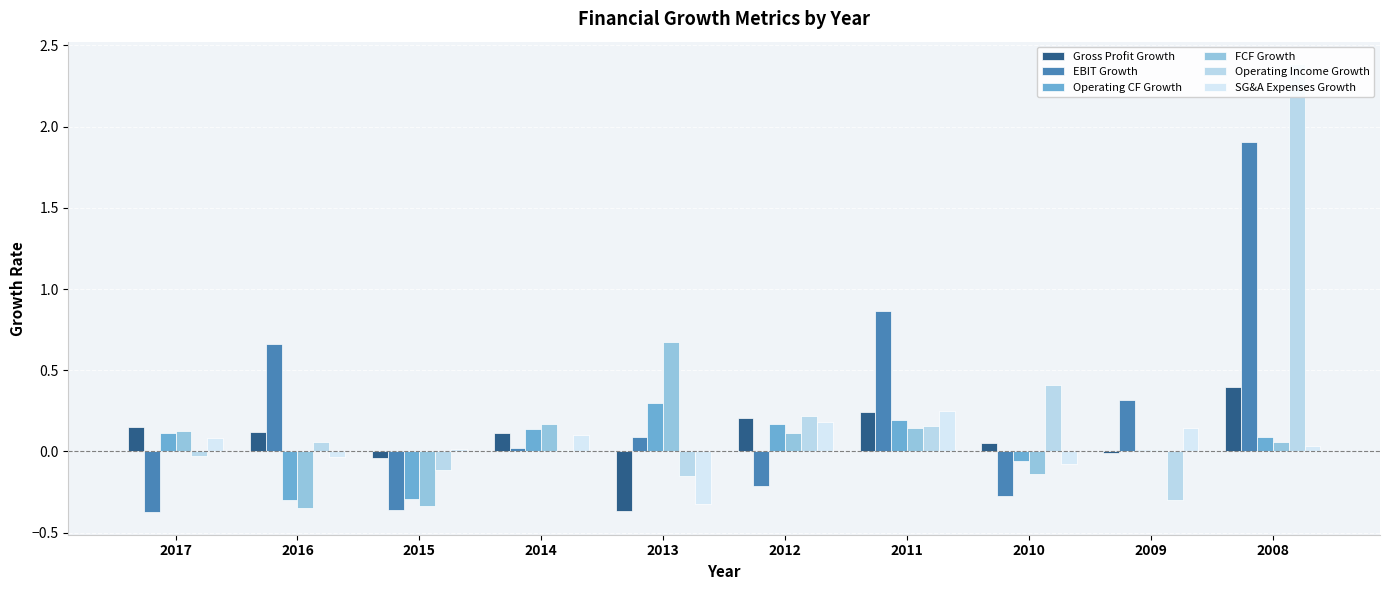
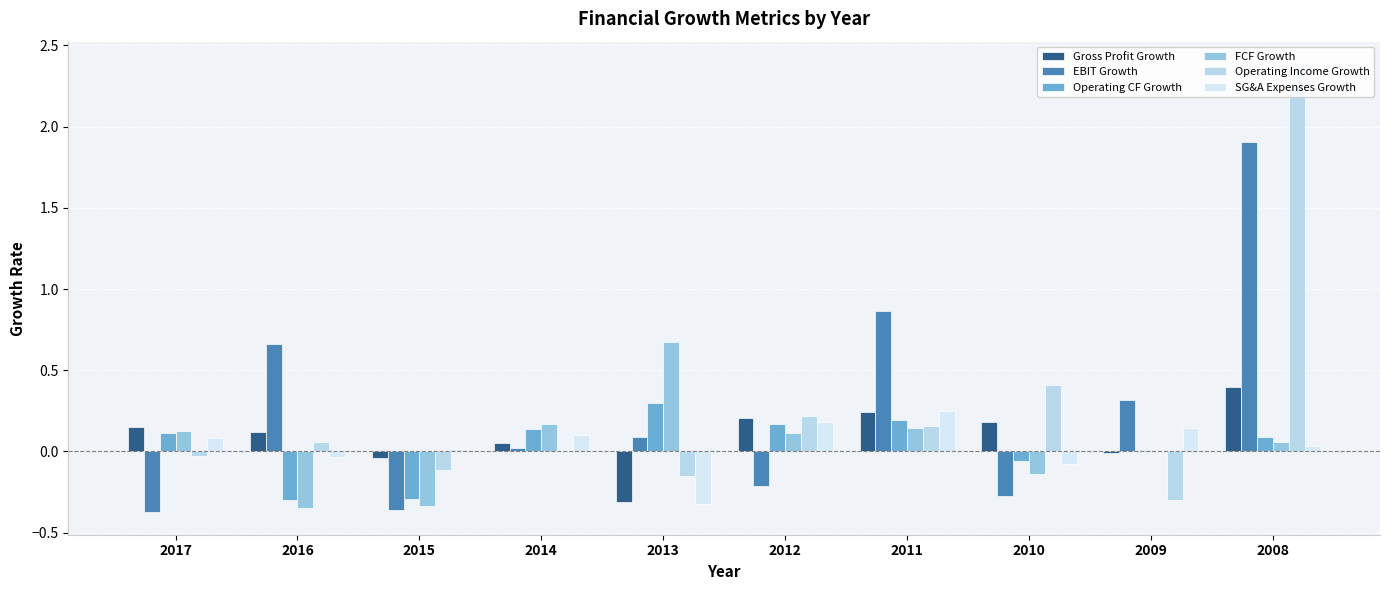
  {
    "Gross Profit Growth": {
      "2017": 0.15,
      "2016": 0.12,
      "2015": -0.04,
-     "2014": 0.12,
-     "2013": -0.37,
+     "2014": 0.05,
+     "2013": -0.31,
      "2012": 0.20,
      "2011": 0.24,
-     "2010": 0.06,
+     "2010": 0.18,
      "2008": 0.40
    }
  }
